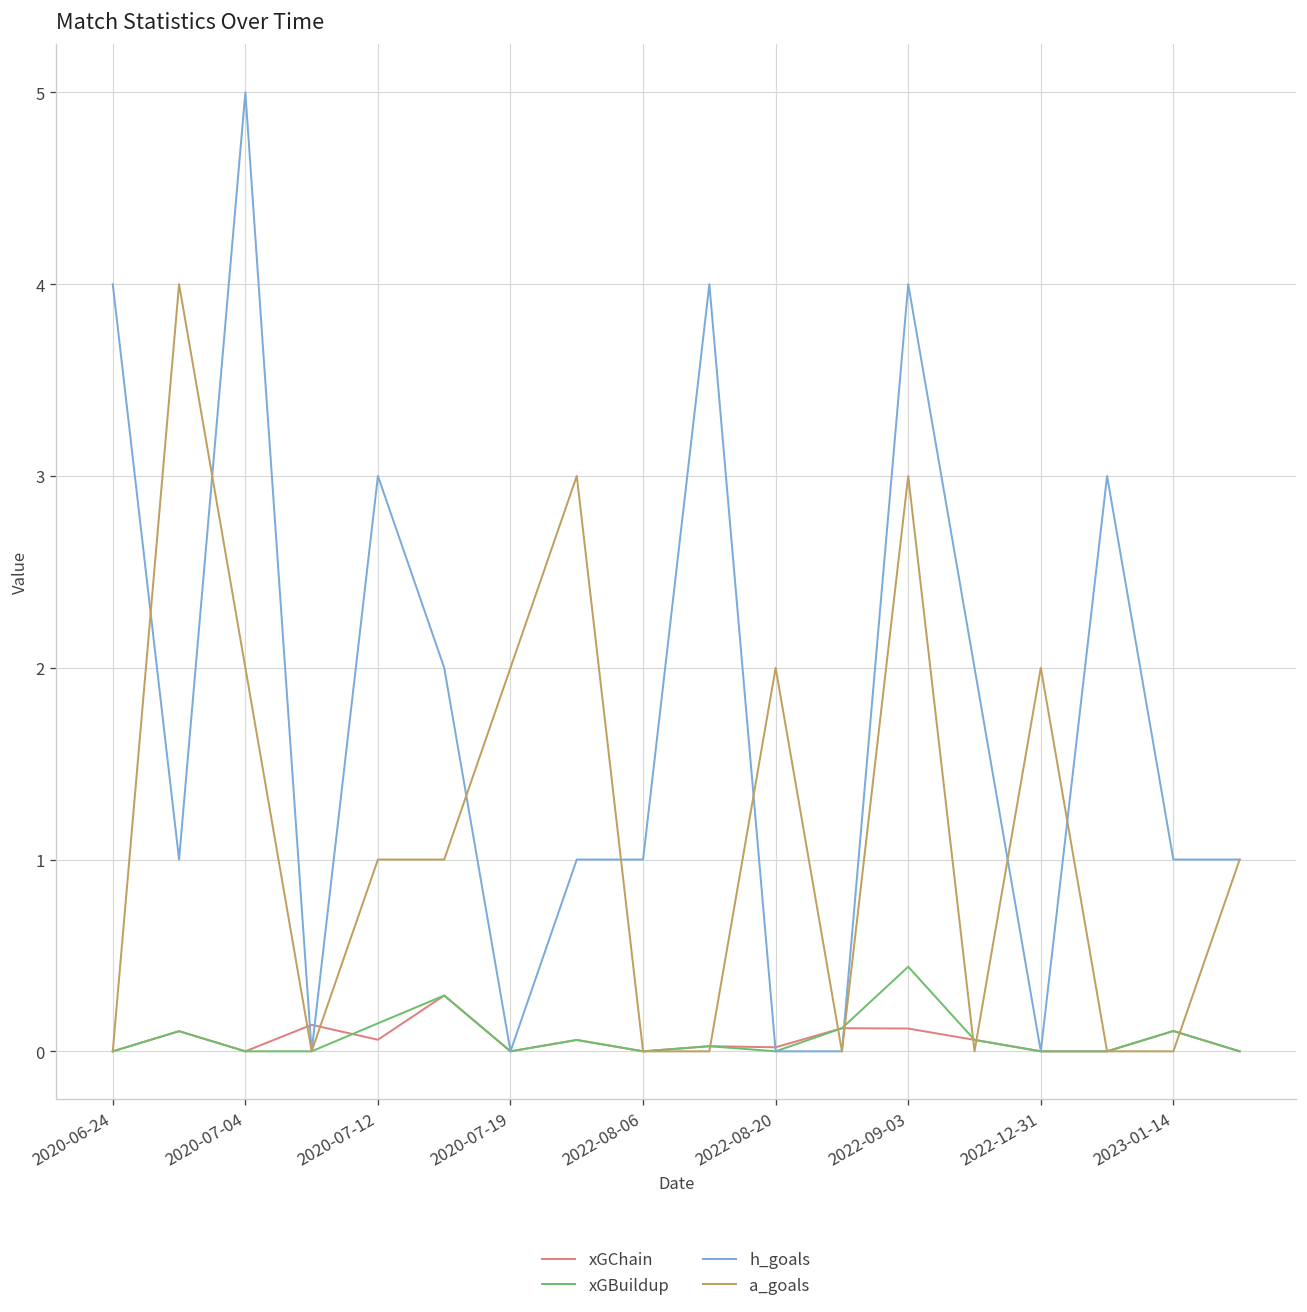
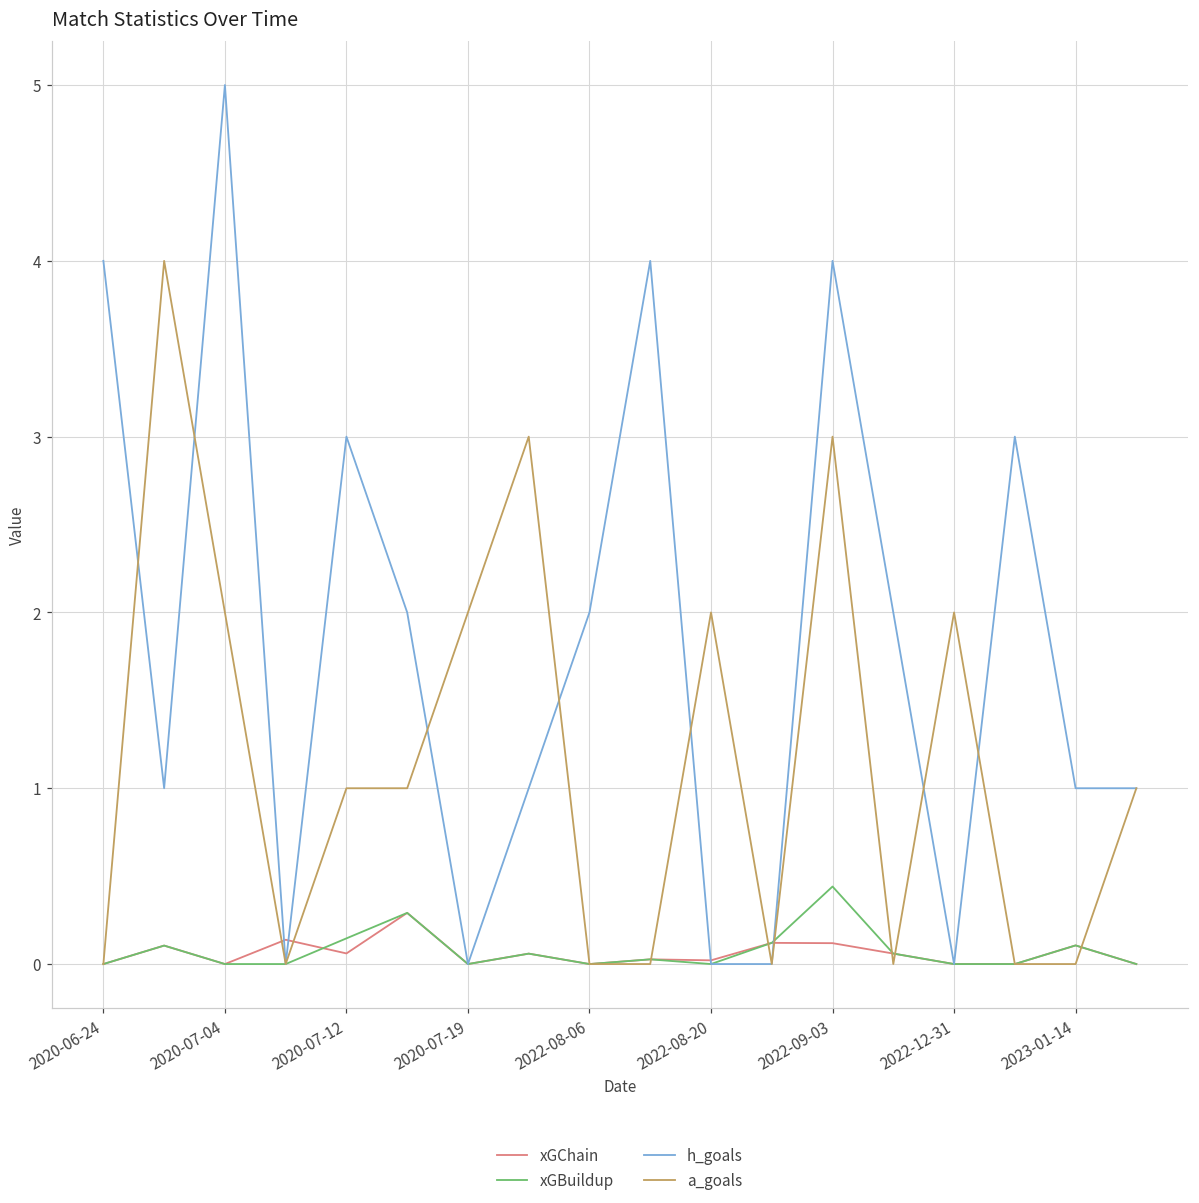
  {
    "xGBuildup": {
      "2020-07-12": 0.15,
      "2022-09-03": 0.44
    },
    "h_goals": {
      "2020-06-24": 4,
      "2020-07-04": 5,
      "2020-07-12": 3,
-     "2022-08-06": 1,
+     "2022-08-06": 2,
      "2022-09-03": 4,
      "2023-01-14": 1
    }
  }
